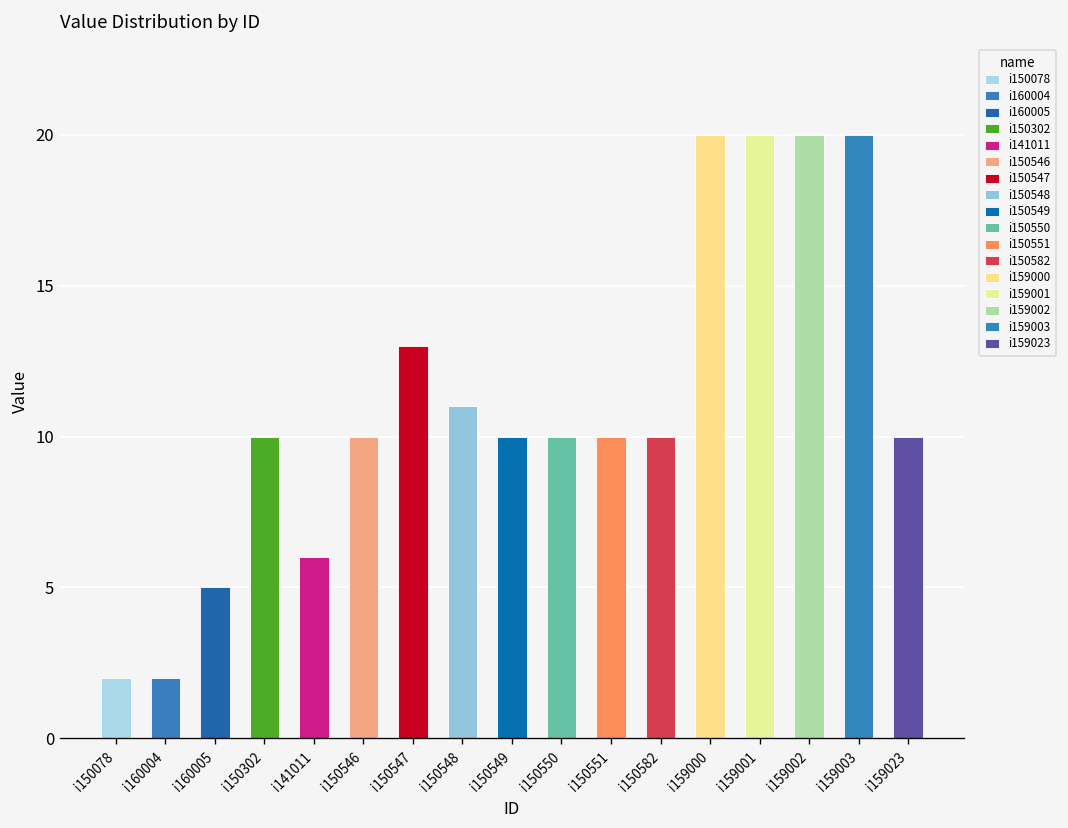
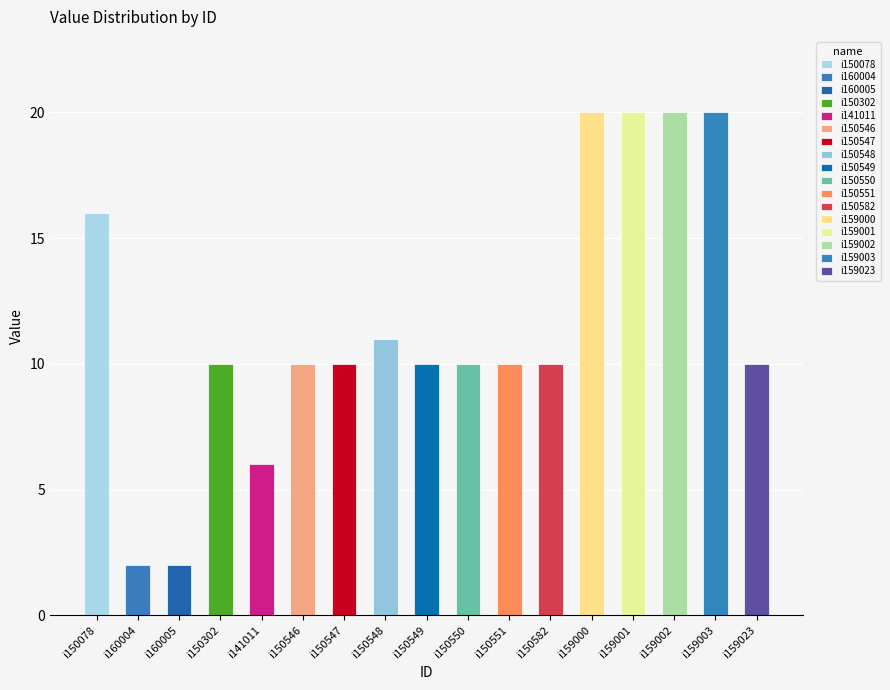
  {
-   "i150078": 2,
+   "i150078": 16,
    "i160004": 2,
-   "i160005": 5,
+   "i160005": 2,
    "i150302": 10,
    "i141011": 6,
    "i150546": 10,
-   "i150547": 13,
+   "i150547": 10,
    "i150548": 11,
    "i150549": 10,
    "i150550": 10,
    "i150551": 10,
    "i150582": 10,
    "i159000": 20,
    "i159001": 20,
    "i159002": 20,
    "i159003": 20,
    "i159023": 10
  }
